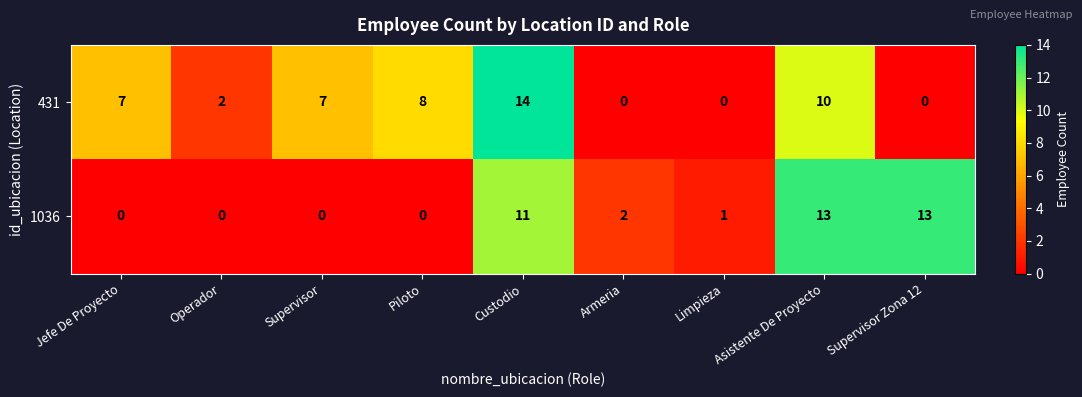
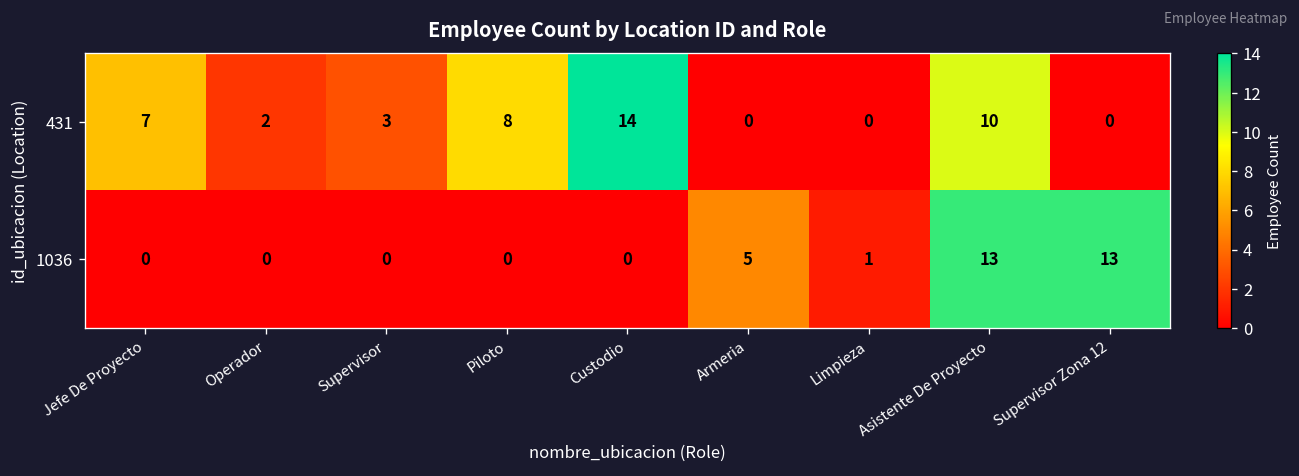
  {
    "431": {
      "Jefe De Proyecto": 7,
      "Operador": 2,
-     "Supervisor": 7,
+     "Supervisor": 3,
      "Piloto": 8,
      "Custodio": 14,
      "Armeria": 0,
      "Limpieza": 0,
      "Asistente De Proyecto": 10,
      "Supervisor Zona 12": 0
    },
    "1036": {
      "Jefe De Proyecto": 0,
      "Operador": 0,
      "Supervisor": 0,
      "Piloto": 0,
-     "Custodio": 11,
-     "Armeria": 2,
+     "Custodio": 0,
+     "Armeria": 5,
      "Limpieza": 1,
      "Asistente De Proyecto": 13,
      "Supervisor Zona 12": 13
    }
  }
